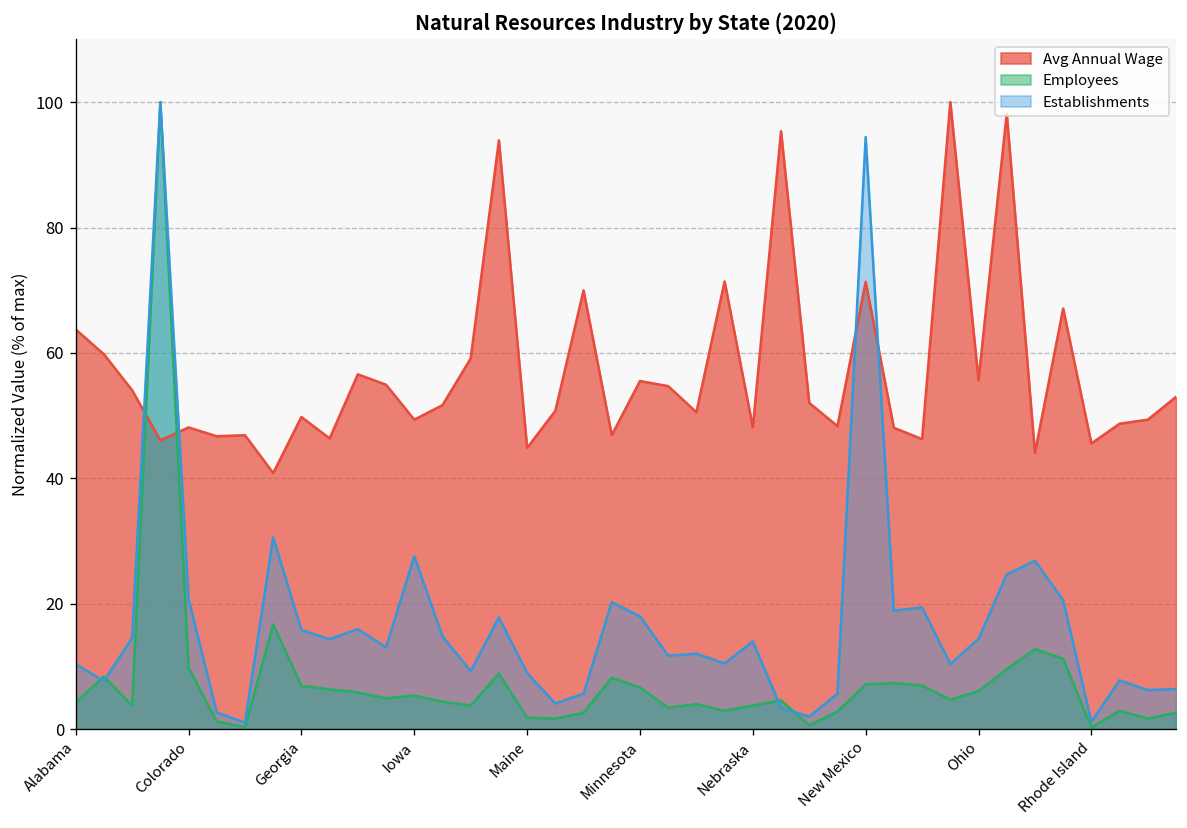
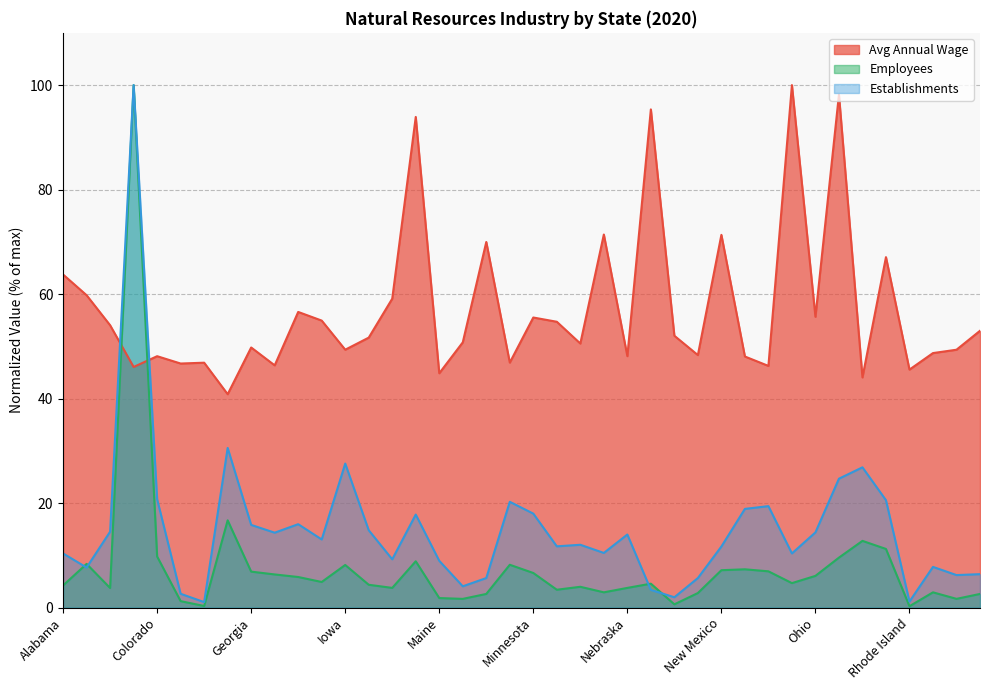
  {
    "Avg Annual Wage": {
      "Alabama": 64,
      "Colorado": 48,
      "Georgia": 50,
      "Iowa": 49,
      "Maine": 45,
      "Minnesota": 56,
      "Nebraska": 48,
      "New Mexico": 71,
      "Ohio": 56,
      "Rhode Island": 46
    },
    "Employees": {
      "Alabama": 4,
      "Colorado": 10,
      "Georgia": 7,
-     "Iowa": 5,
+     "Iowa": 8,
      "Maine": 2,
      "Minnesota": 7,
      "Nebraska": 4,
      "New Mexico": 7,
      "Ohio": 6,
      "Rhode Island": 0
    },
    "Establishments": {
      "Alabama": 10,
      "Colorado": 21,
      "Georgia": 16,
      "Iowa": 28,
      "Maine": 9,
      "Minnesota": 18,
      "Nebraska": 14,
-     "New Mexico": 94,
+     "New Mexico": 12,
      "Ohio": 14,
      "Rhode Island": 1
    }
  }
